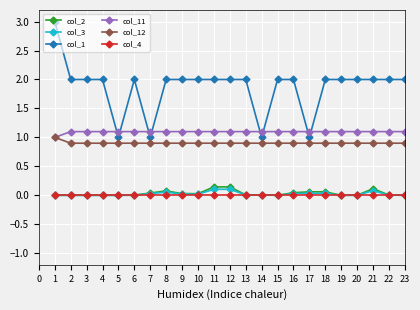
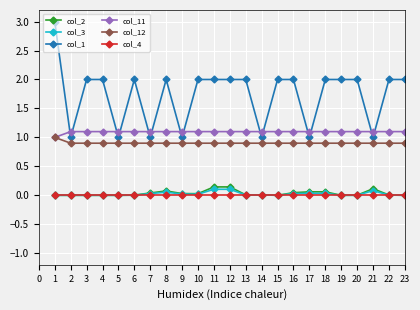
  {
    "col_1": {
-     "2": 2,
+     "2": 1,
      "3": 2,
      "4": 2,
      "5": 1,
      "6": 2,
      "7": 1,
      "8": 2,
-     "9": 2,
+     "9": 1,
      "10": 2,
      "11": 2,
      "12": 2,
      "13": 2,
      "14": 1,
      "15": 2,
      "16": 2,
      "17": 1,
      "18": 2,
      "19": 2,
      "20": 2,
-     "21": 2,
+     "21": 1,
      "22": 2,
      "23": 2
    },
    "col_11": {
      "2": 1.1,
      "3": 1.1,
      "4": 1.1,
      "5": 1.1,
      "6": 1.1,
      "7": 1.1,
      "8": 1.1,
      "9": 1.1,
      "10": 1.1,
      "11": 1.1,
      "12": 1.1,
      "13": 1.1,
      "14": 1.1,
      "15": 1.1,
      "16": 1.1,
      "17": 1.1,
      "18": 1.1,
      "19": 1.1,
      "20": 1.1,
      "21": 1.1,
      "22": 1.1,
      "23": 1.1
    },
    "col_12": {
      "2": 0.9,
      "3": 0.9,
      "4": 0.9,
      "5": 0.9,
      "6": 0.9,
      "7": 0.9,
      "8": 0.9,
      "9": 0.9,
      "10": 0.9,
      "11": 0.9,
      "12": 0.9,
      "13": 0.9,
      "14": 0.9,
      "15": 0.9,
      "16": 0.9,
      "17": 0.9,
      "18": 0.9,
      "19": 0.9,
      "20": 0.9,
      "21": 0.9,
      "22": 0.9,
      "23": 0.9
    },
    "col_4": {
      "8": 0,
      "11": 0,
      "12": 0,
      "21": 0
    }
  }
